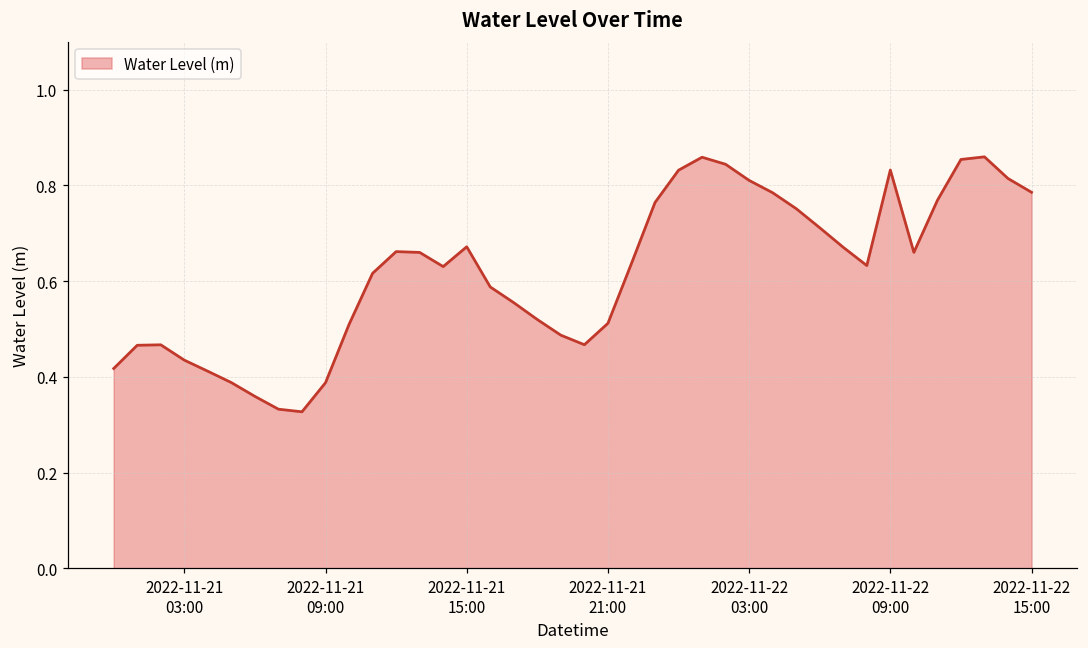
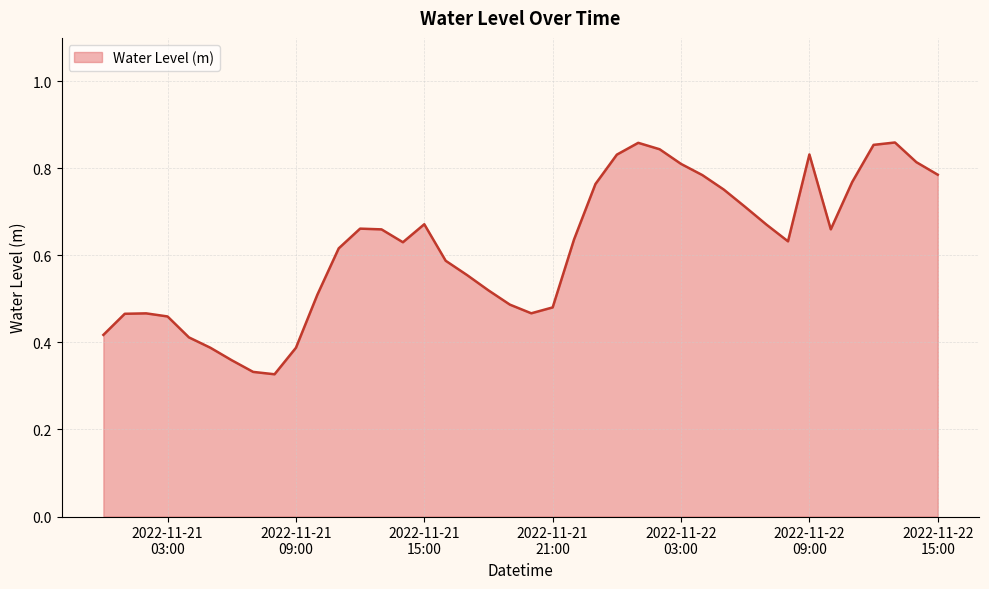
  {
-   "2022-11-21 03:00": 0.43,
+   "2022-11-21 03:00": 0.46,
    "2022-11-21 09:00": 0.39,
    "2022-11-21 15:00": 0.67,
-   "2022-11-21 21:00": 0.51,
+   "2022-11-21 21:00": 0.48,
    "2022-11-22 03:00": 0.81,
    "2022-11-22 09:00": 0.83,
    "2022-11-22 15:00": 0.79
  }
